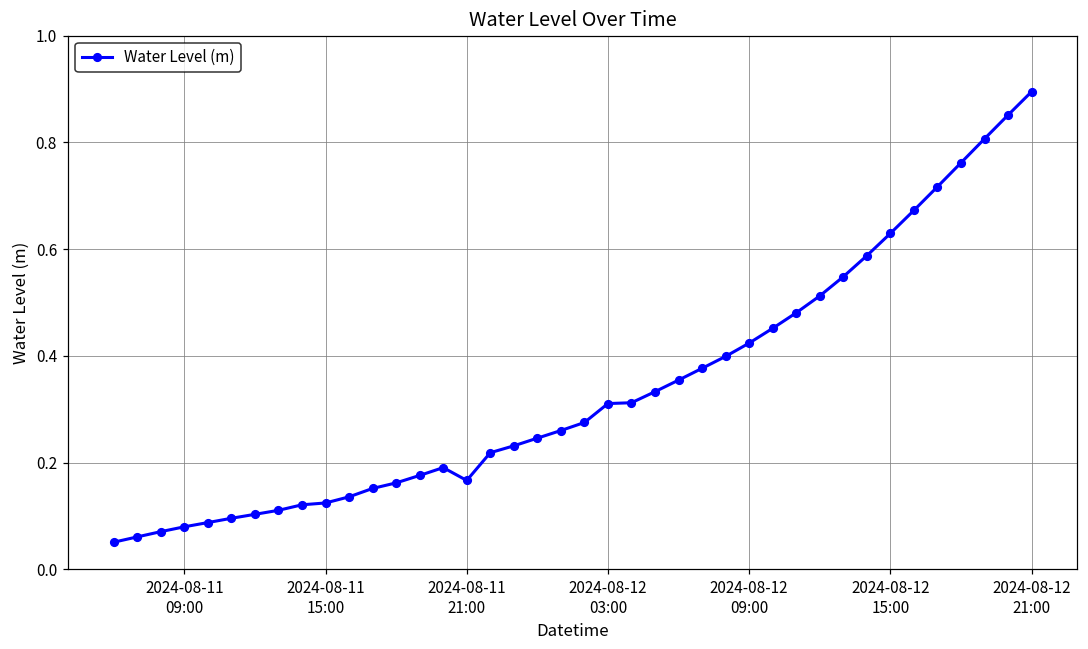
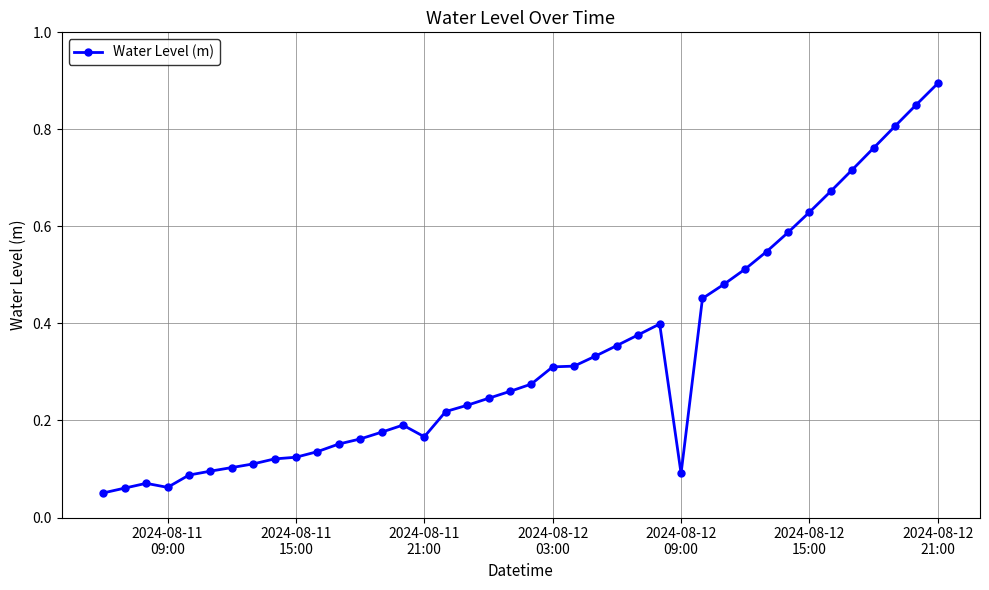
  {
-   "2024-08-11 09:00": 0.08,
+   "2024-08-11 09:00": 0.06,
    "2024-08-11 15:00": 0.12,
    "2024-08-11 21:00": 0.17,
    "2024-08-12 03:00": 0.31,
-   "2024-08-12 09:00": 0.42,
+   "2024-08-12 09:00": 0.09,
    "2024-08-12 15:00": 0.63,
    "2024-08-12 21:00": 0.89
  }
